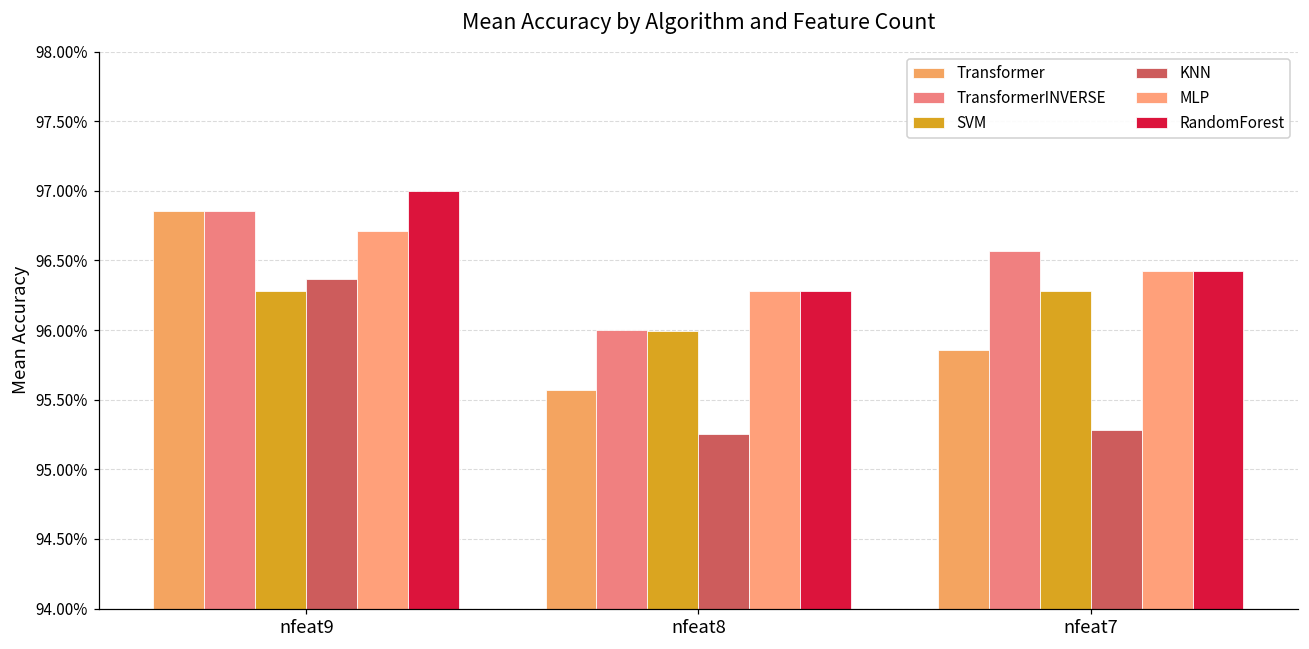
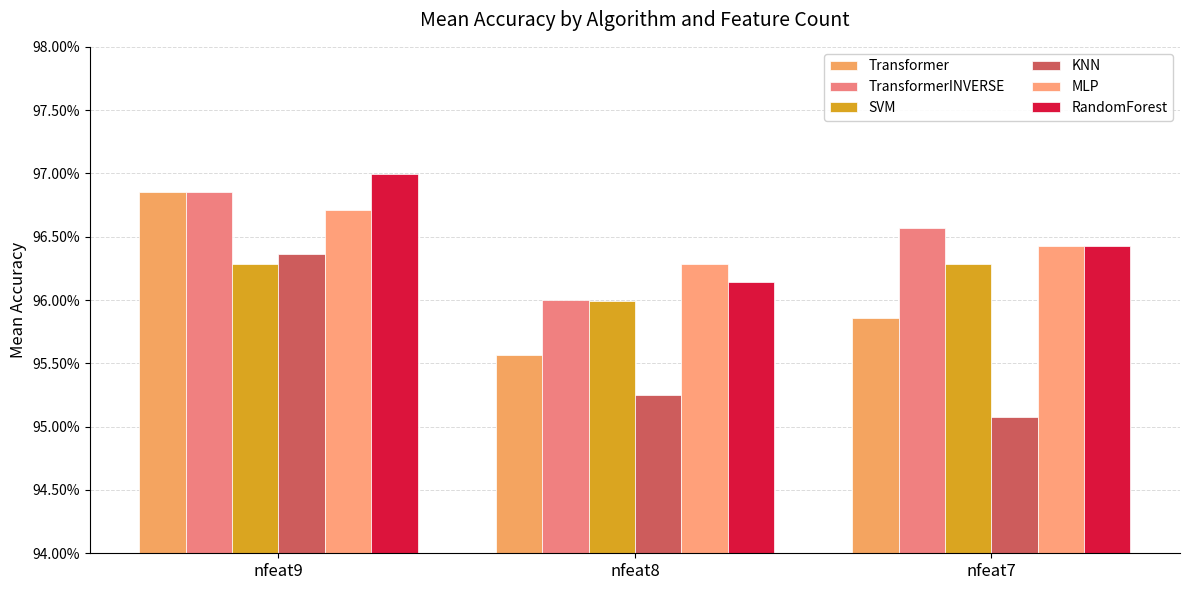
  {
    "SVM": {
      "nfeat9": "96.28%",
      "nfeat8": "96.00%",
      "nfeat7": "96.28%"
    },
    "KNN": {
      "nfeat9": "96.36%",
      "nfeat8": "95.25%",
-     "nfeat7": "95.28%"
+     "nfeat7": "95.08%"
    },
    "RandomForest": {
      "nfeat9": "97.00%",
-     "nfeat8": "96.28%",
+     "nfeat8": "96.15%",
      "nfeat7": "96.43%"
    }
  }
